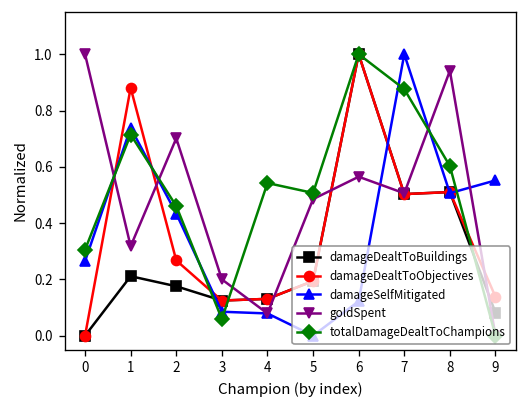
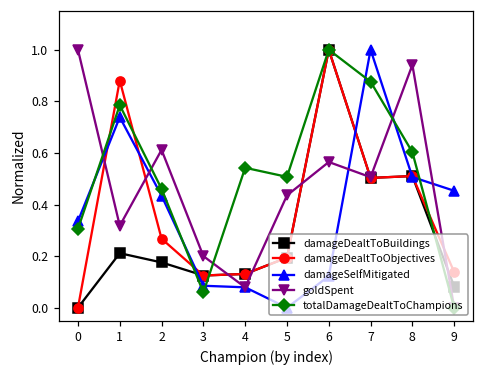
  {
    "damageDealtToBuildings": {
      "1": 0.21,
      "2": 0.18
    },
    "damageDealtToObjectives": {
      "1": 0.88,
      "2": 0.27
    },
    "damageSelfMitigated": {
-     "0": 0.26,
+     "0": 0.34,
      "1": 0.74,
      "2": 0.43,
      "3": 0.09,
      "7": 1.00,
-     "9": 0.55
+     "9": 0.45
    },
    "goldSpent": {
      "0": 1.00,
      "1": 0.32,
-     "2": 0.70,
+     "2": 0.61,
      "3": 0.20,
-     "5": 0.49,
+     "5": 0.44,
      "6": 0.56,
      "8": 0.94
    },
    "totalDamageDealtToChampions": {
      "0": 0.31,
-     "1": 0.71,
+     "1": 0.78,
      "2": 0.46,
      "3": 0.06,
      "4": 0.54,
      "5": 0.51,
      "7": 0.88,
      "8": 0.60
    }
  }
